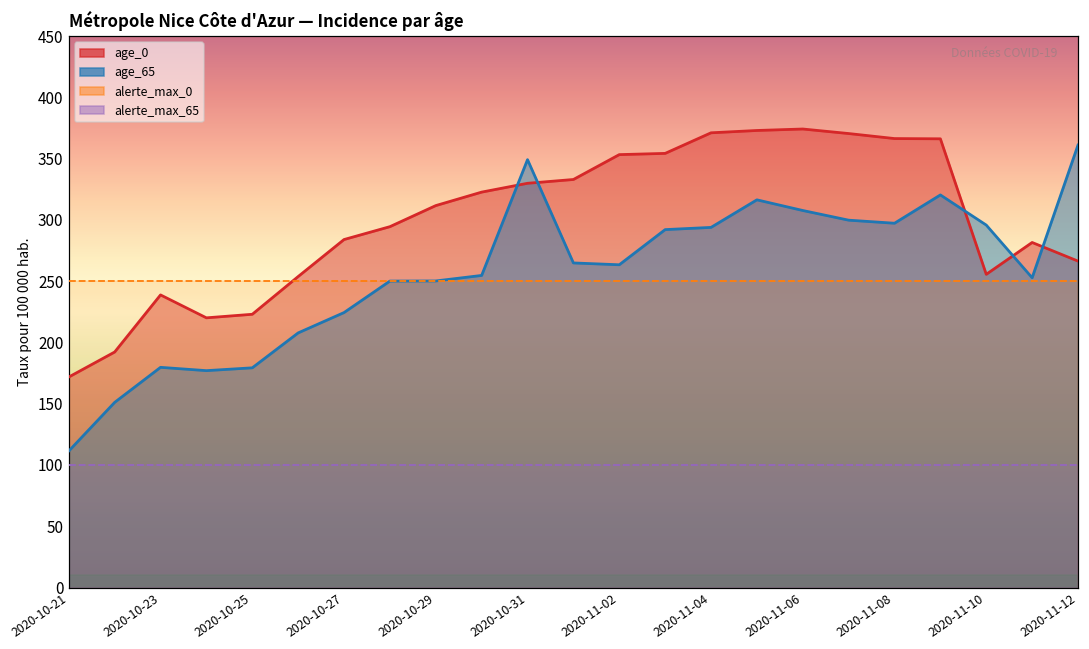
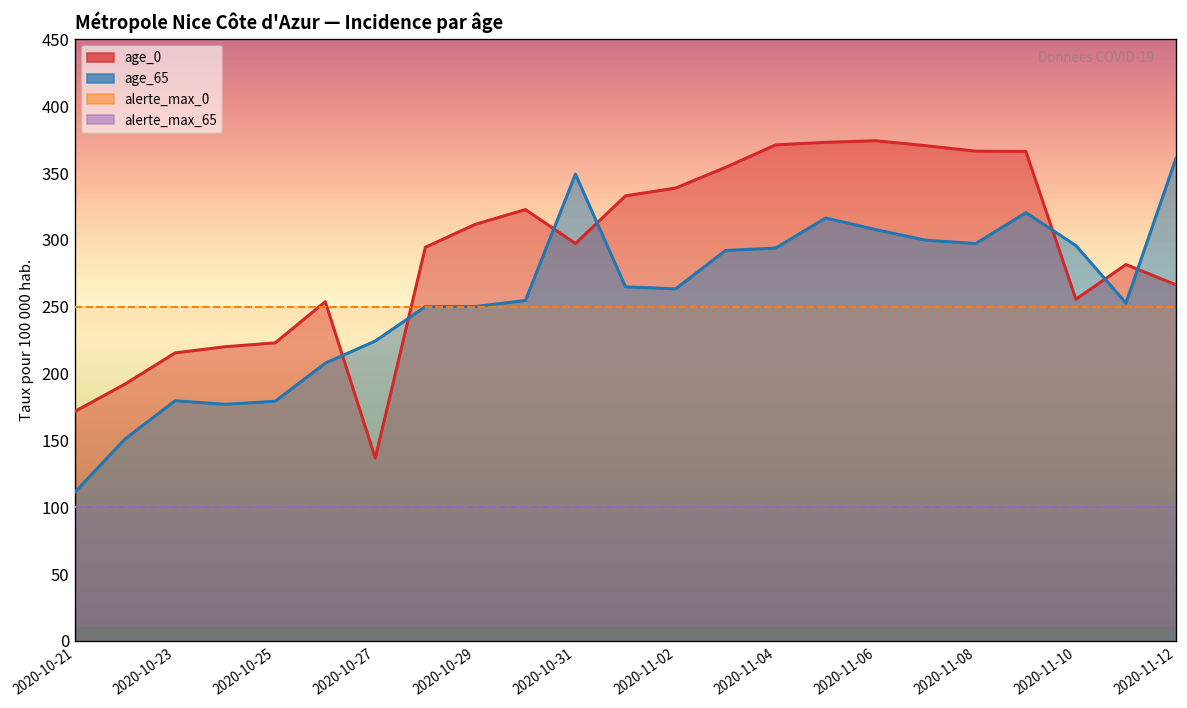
  {
    "age_0": {
      "2020-10-21": 172,
-     "2020-10-23": 239,
+     "2020-10-23": 216,
      "2020-10-25": 223,
-     "2020-10-27": 284,
+     "2020-10-27": 137,
      "2020-10-29": 312,
-     "2020-10-31": 330,
-     "2020-11-02": 353,
+     "2020-10-31": 297,
+     "2020-11-02": 339,
      "2020-11-04": 371,
      "2020-11-06": 374,
      "2020-11-08": 366,
      "2020-11-10": 256,
      "2020-11-12": 266
    },
    "age_65": {
      "2020-10-21": 111,
      "2020-10-23": 180,
      "2020-10-25": 179,
      "2020-10-27": 224,
      "2020-10-31": 349,
      "2020-11-02": 263,
      "2020-11-04": 294,
      "2020-11-06": 308,
      "2020-11-08": 297,
      "2020-11-10": 296,
      "2020-11-12": 361
    }
  }
